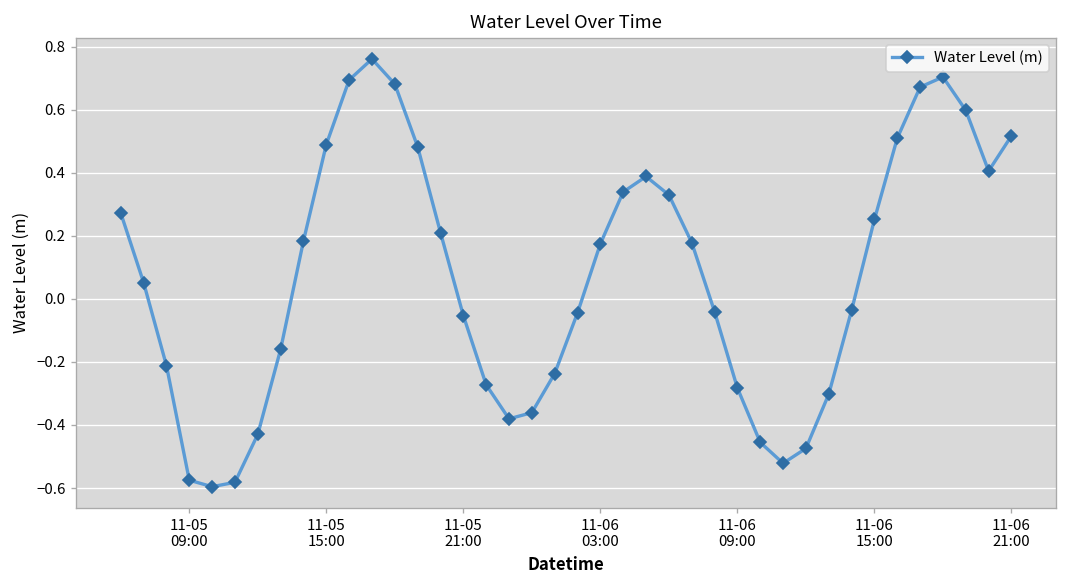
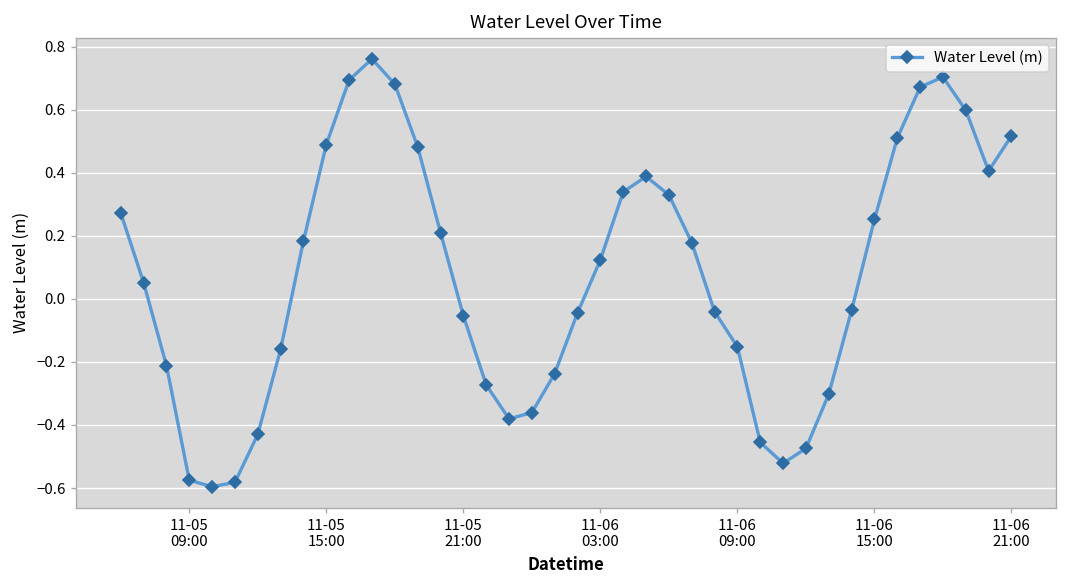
  {
    "11-05 09:00": -0.58,
    "11-05 15:00": 0.49,
    "11-05 21:00": -0.05,
-   "11-06 03:00": 0.17,
-   "11-06 09:00": -0.28,
+   "11-06 03:00": 0.12,
+   "11-06 09:00": -0.15,
    "11-06 15:00": 0.25,
    "11-06 21:00": 0.52
  }
